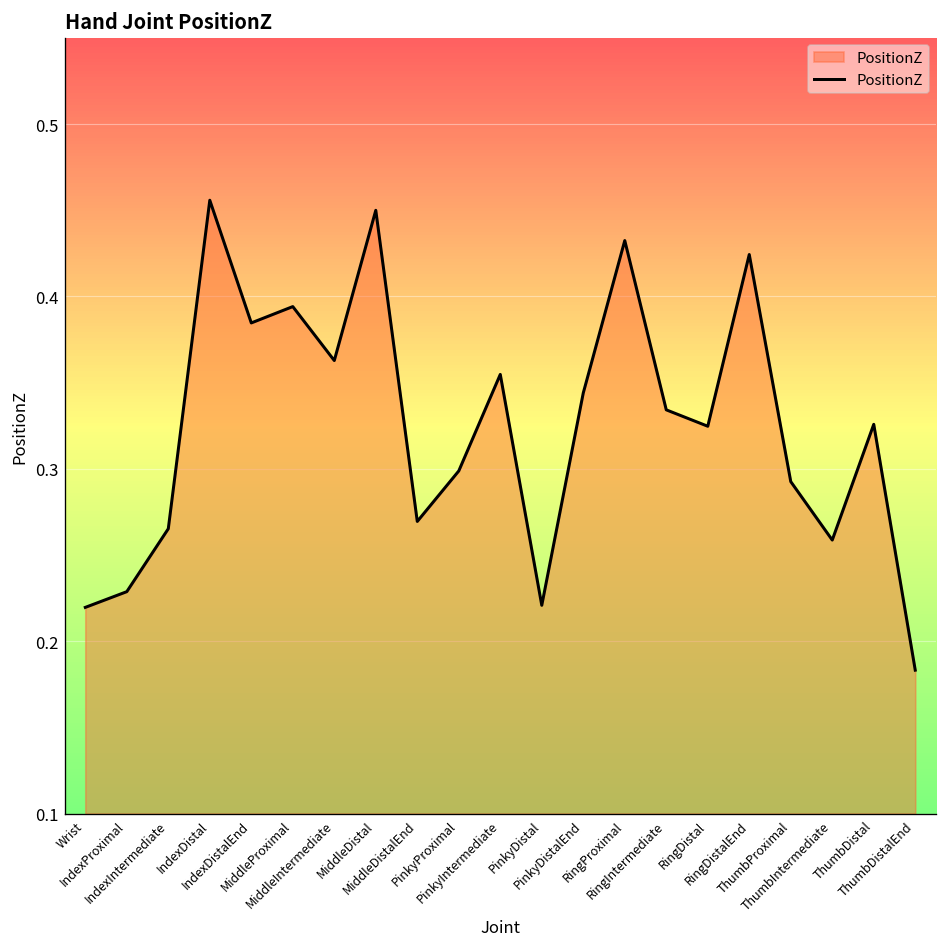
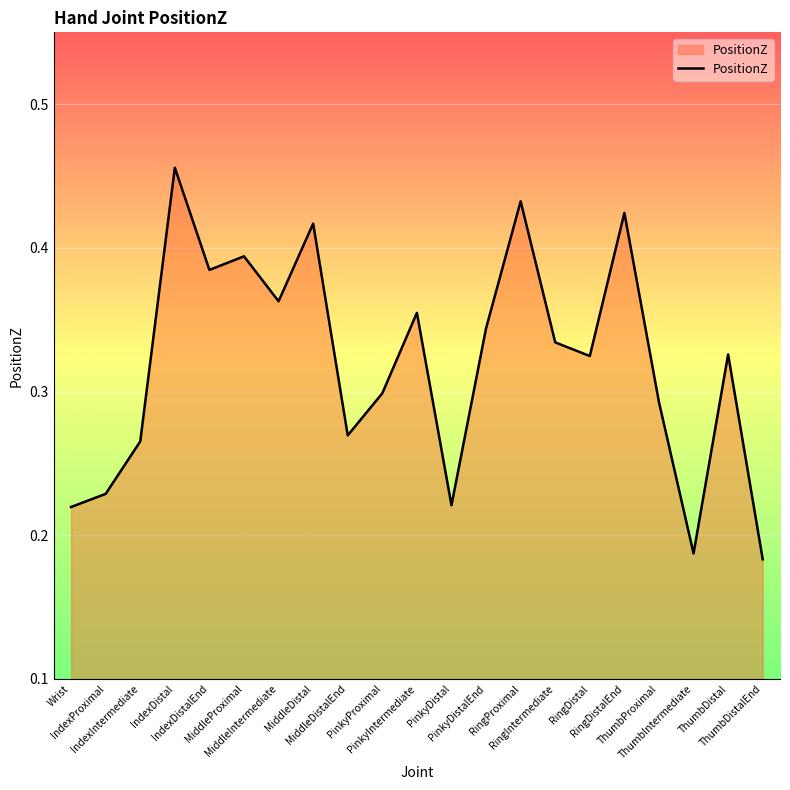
  {
    "Wrist": 0.220,
    "IndexProximal": 0.229,
    "IndexIntermediate": 0.265,
    "IndexDistal": 0.456,
    "IndexDistalEnd": 0.385,
    "MiddleProximal": 0.394,
    "MiddleIntermediate": 0.363,
-   "MiddleDistal": 0.450,
+   "MiddleDistal": 0.417,
    "MiddleDistalEnd": 0.269,
    "PinkyProximal": 0.299,
    "PinkyIntermediate": 0.355,
    "PinkyDistal": 0.221,
    "PinkyDistalEnd": 0.344,
    "RingProximal": 0.432,
    "RingIntermediate": 0.334,
    "RingDistal": 0.325,
    "RingDistalEnd": 0.424,
    "ThumbProximal": 0.293,
-   "ThumbIntermediate": 0.259,
+   "ThumbIntermediate": 0.187,
    "ThumbDistal": 0.326,
    "ThumbDistalEnd": 0.183
  }
